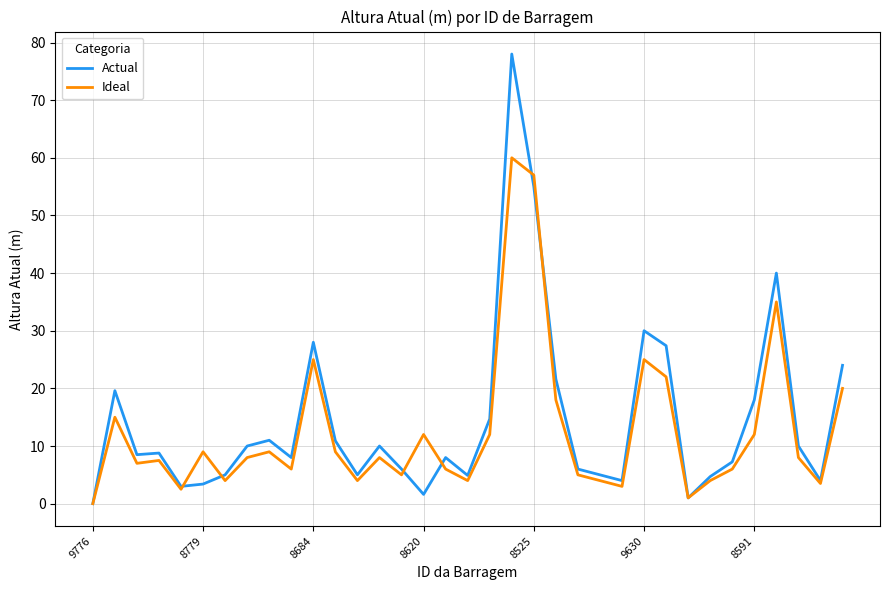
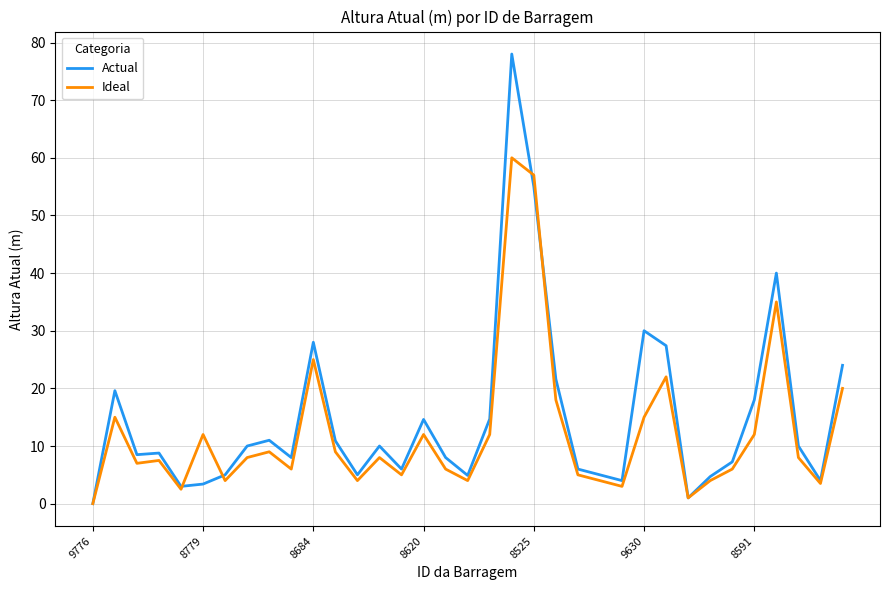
  {
    "Actual": {
      "8779": 3,
      "8684": 28,
-     "8620": 2,
+     "8620": 15,
      "8525": 55,
      "9630": 30,
      "8591": 18
    },
    "Ideal": {
-     "8779": 9,
+     "8779": 12,
      "8684": 25,
      "8620": 12,
      "8525": 57,
-     "9630": 25,
+     "9630": 15,
      "8591": 12
    }
  }
